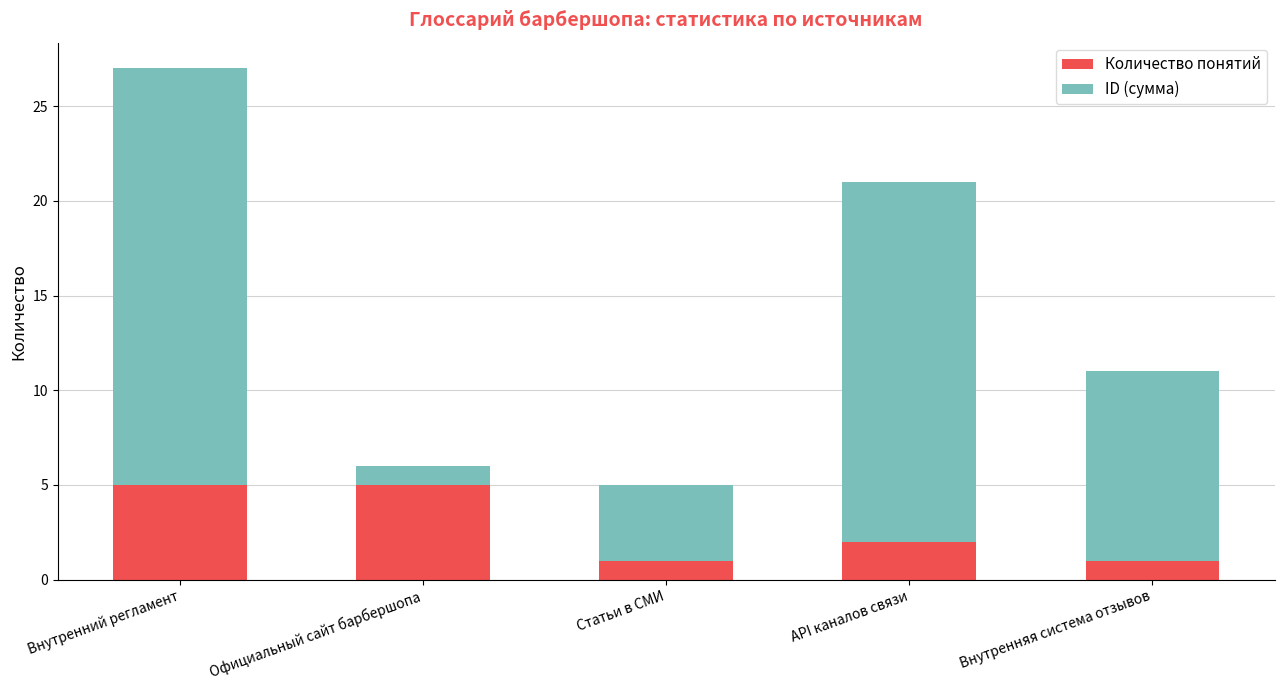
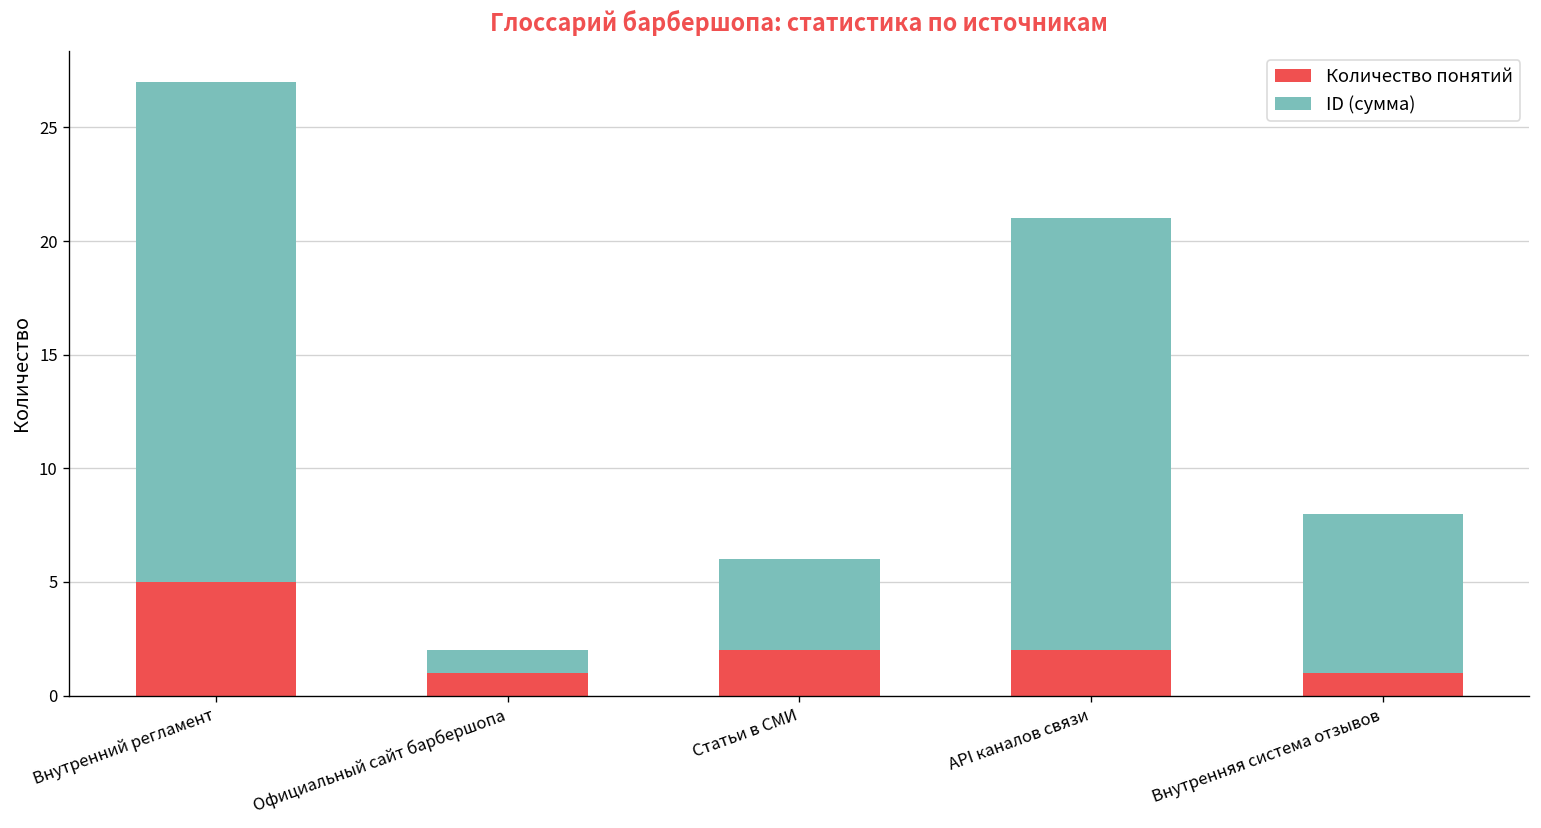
  {
    "Количество понятий": {
      "Внутренний регламент": 5,
-     "Официальный сайт барбершопа": 5,
-     "Статьи в СМИ": 1,
+     "Официальный сайт барбершопа": 1,
+     "Статьи в СМИ": 2,
      "API каналов связи": 2,
      "Внутренняя система отзывов": 1
    },
    "ID (сумма)": {
      "Внутренний регламент": 22,
      "Официальный сайт барбершопа": 1,
      "Статьи в СМИ": 4,
      "API каналов связи": 19,
-     "Внутренняя система отзывов": 10
+     "Внутренняя система отзывов": 7
    }
  }
